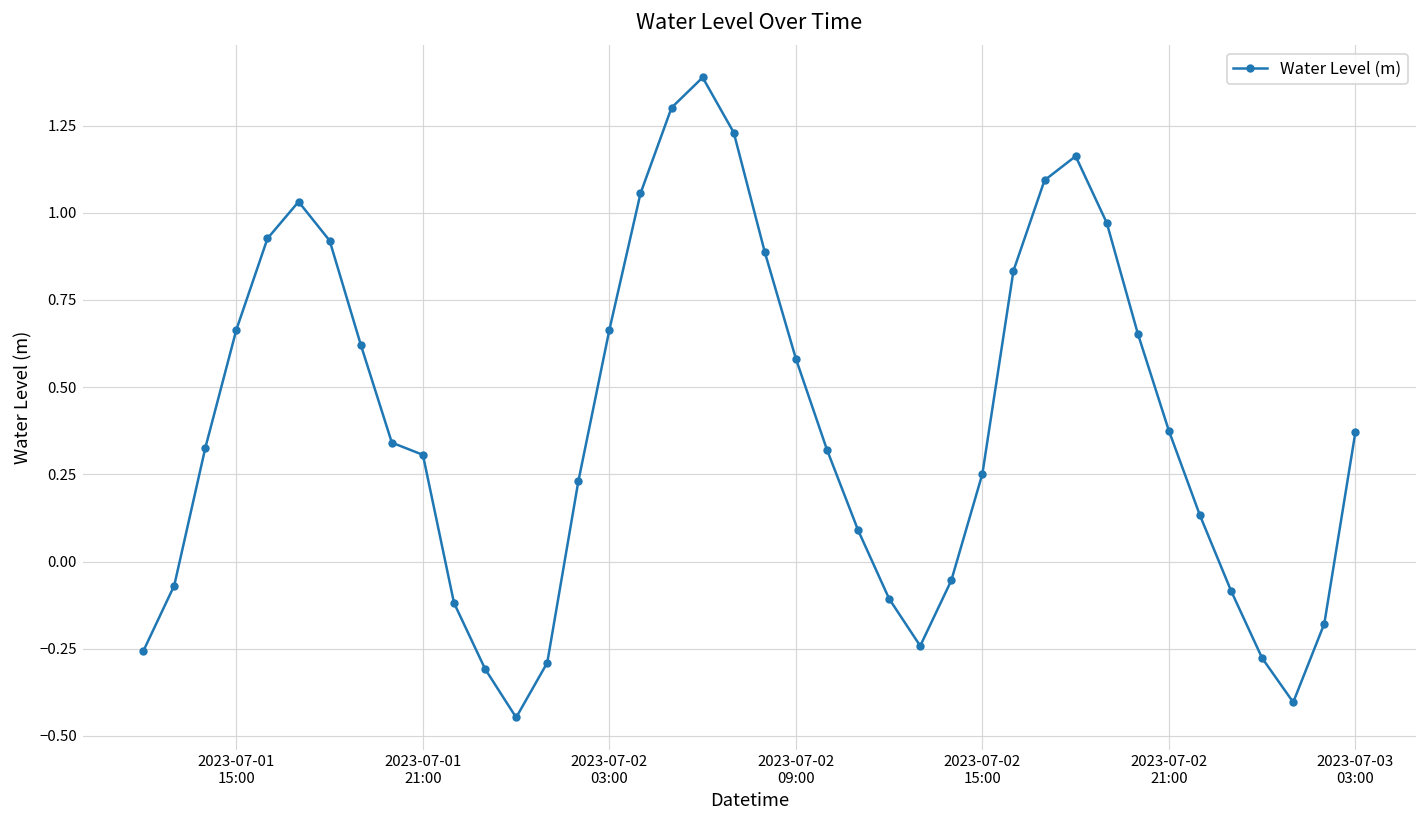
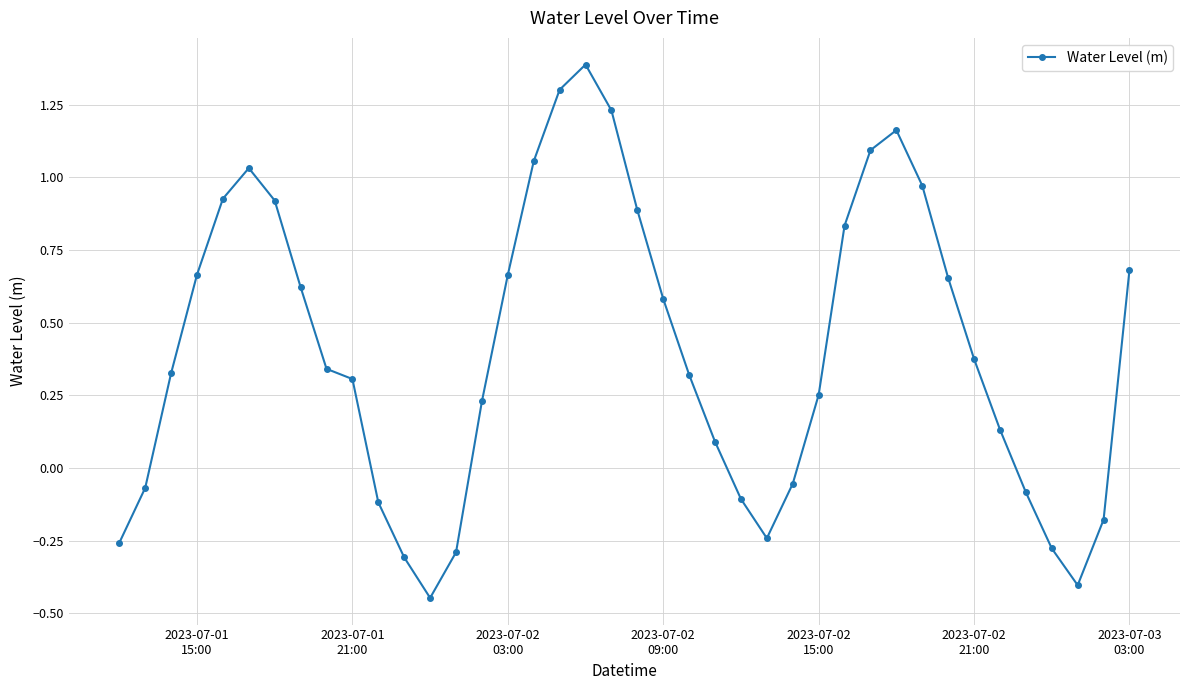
  {
    "2023-07-01 15:00": 0.66,
    "2023-07-01 21:00": 0.31,
    "2023-07-02 03:00": 0.66,
    "2023-07-02 09:00": 0.58,
    "2023-07-02 15:00": 0.25,
    "2023-07-02 21:00": 0.37,
-   "2023-07-03 03:00": 0.37
+   "2023-07-03 03:00": 0.68
  }
